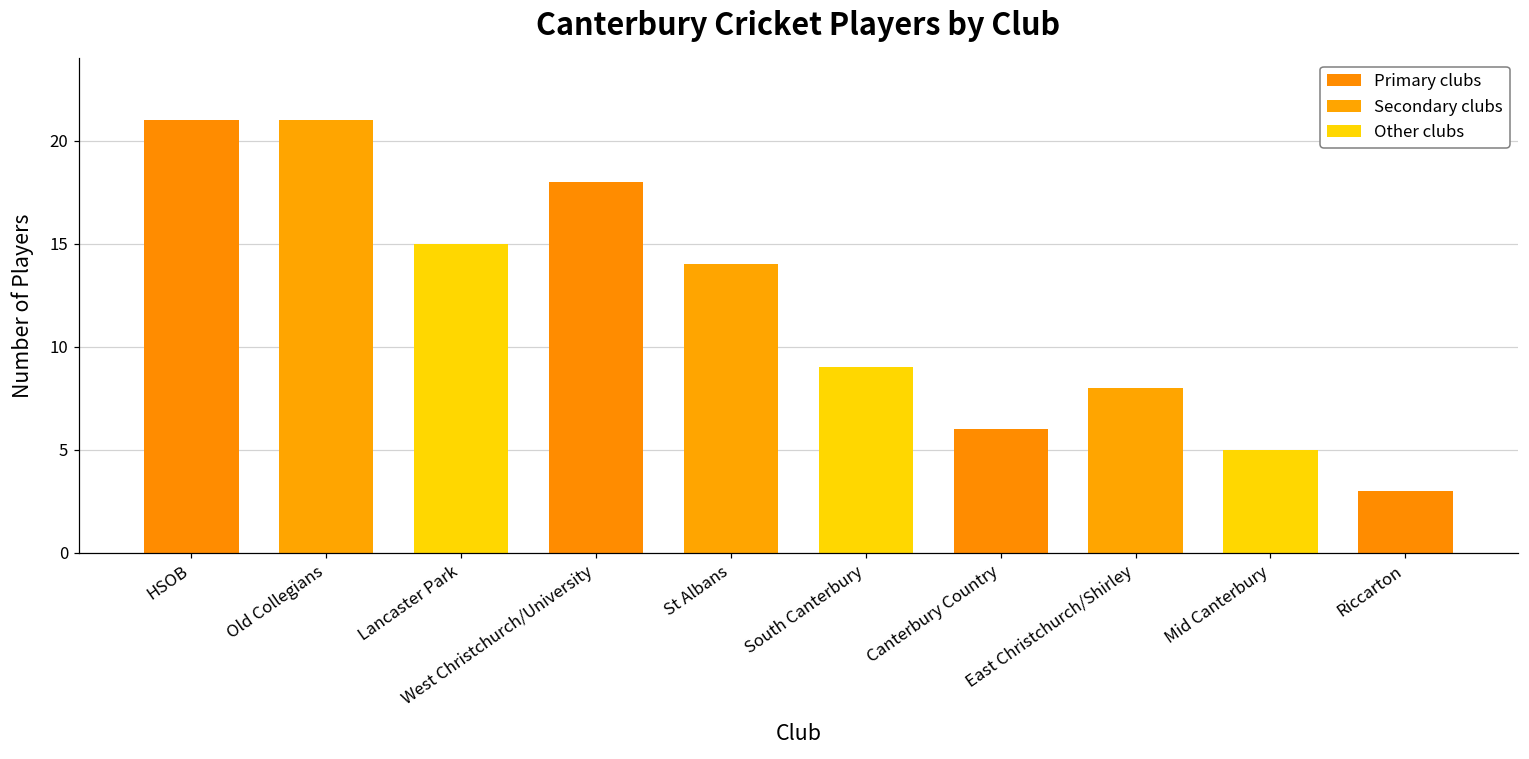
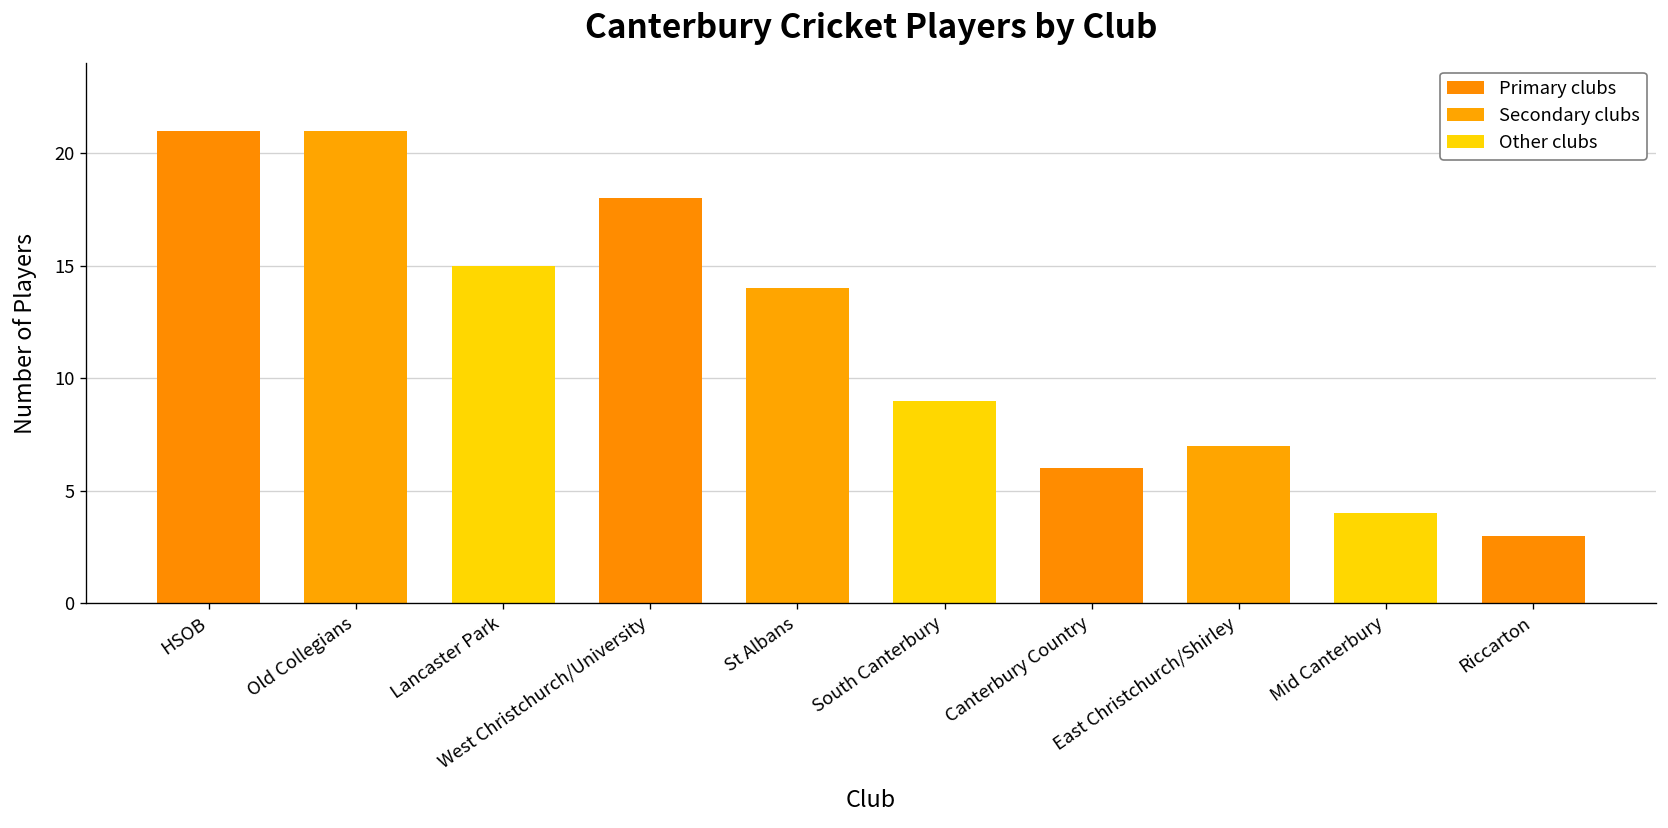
  {
    "HSOB": 21,
    "Old Collegians": 21,
    "Lancaster Park": 15,
    "West Christchurch/University": 18,
    "St Albans": 14,
    "South Canterbury": 9,
    "Canterbury Country": 6,
-   "East Christchurch/Shirley": 8,
-   "Mid Canterbury": 5,
+   "East Christchurch/Shirley": 7,
+   "Mid Canterbury": 4,
    "Riccarton": 3
  }
